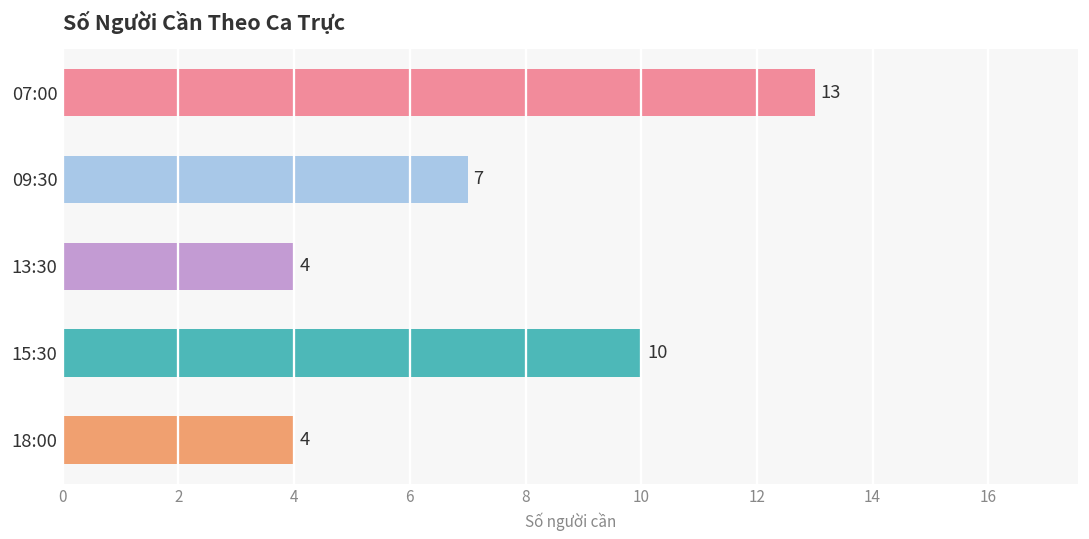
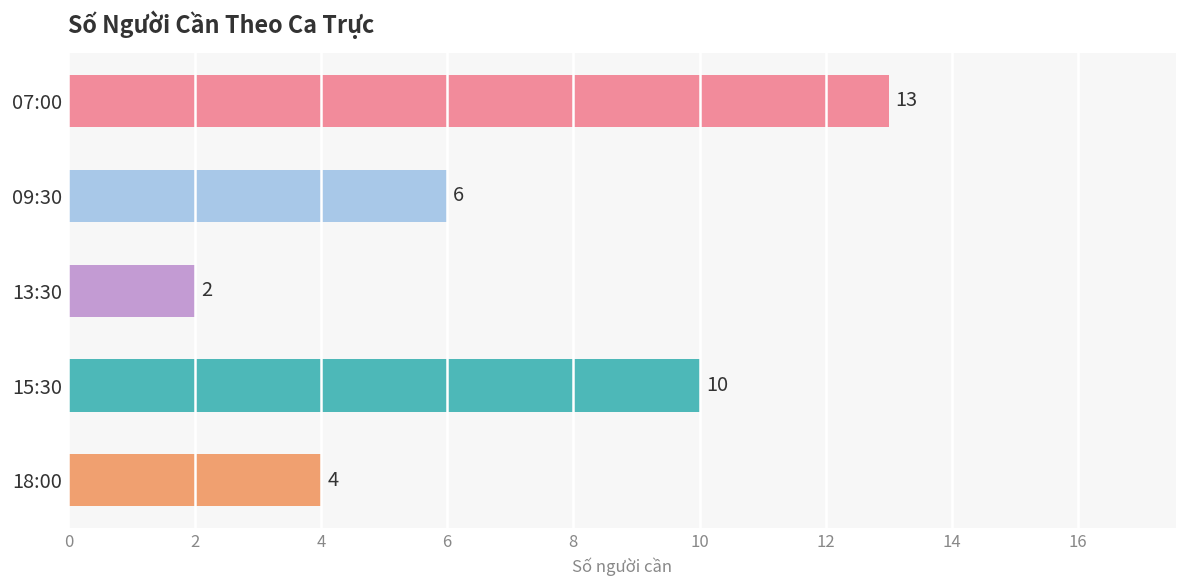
  {
    "07:00": 13,
-   "09:30": 7,
-   "13:30": 4,
+   "09:30": 6,
+   "13:30": 2,
    "15:30": 10,
    "18:00": 4
  }
